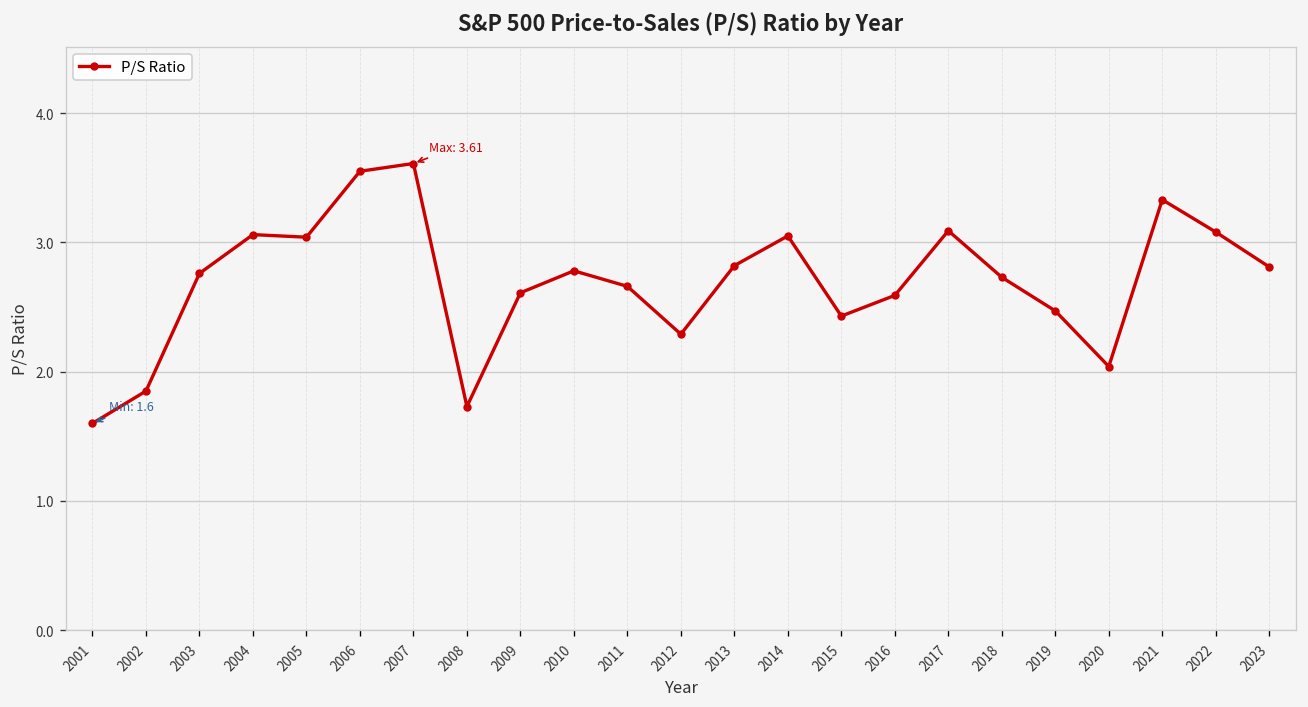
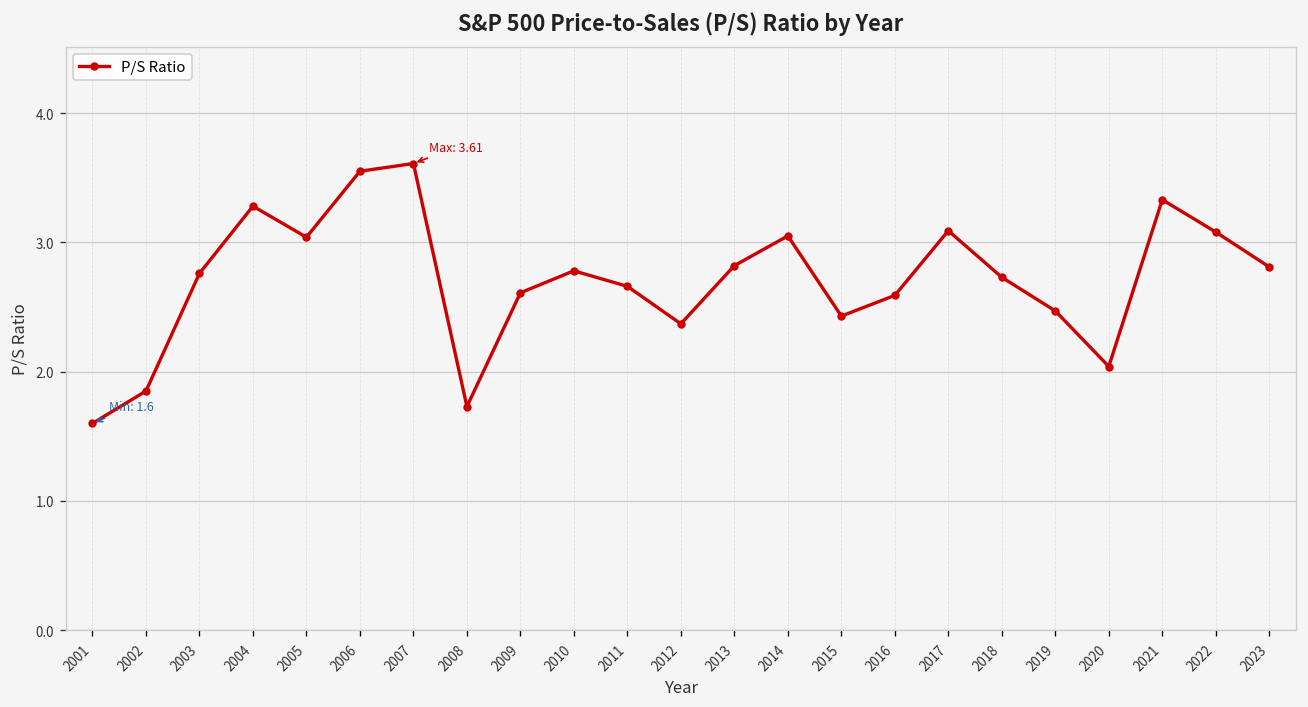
  {
    "2002": 1.85,
    "2003": 2.76,
-   "2004": 3.06,
+   "2004": 3.28,
    "2005": 3.04,
    "2006": 3.55,
    "2008": 1.73,
    "2009": 2.61,
    "2010": 2.78,
    "2011": 2.66,
-   "2012": 2.29,
+   "2012": 2.37,
    "2013": 2.82,
    "2014": 3.05,
    "2015": 2.43,
    "2016": 2.59,
    "2017": 3.09,
    "2018": 2.73,
    "2019": 2.47,
    "2020": 2.04,
    "2021": 3.33,
    "2022": 3.08,
    "2023": 2.81
  }
